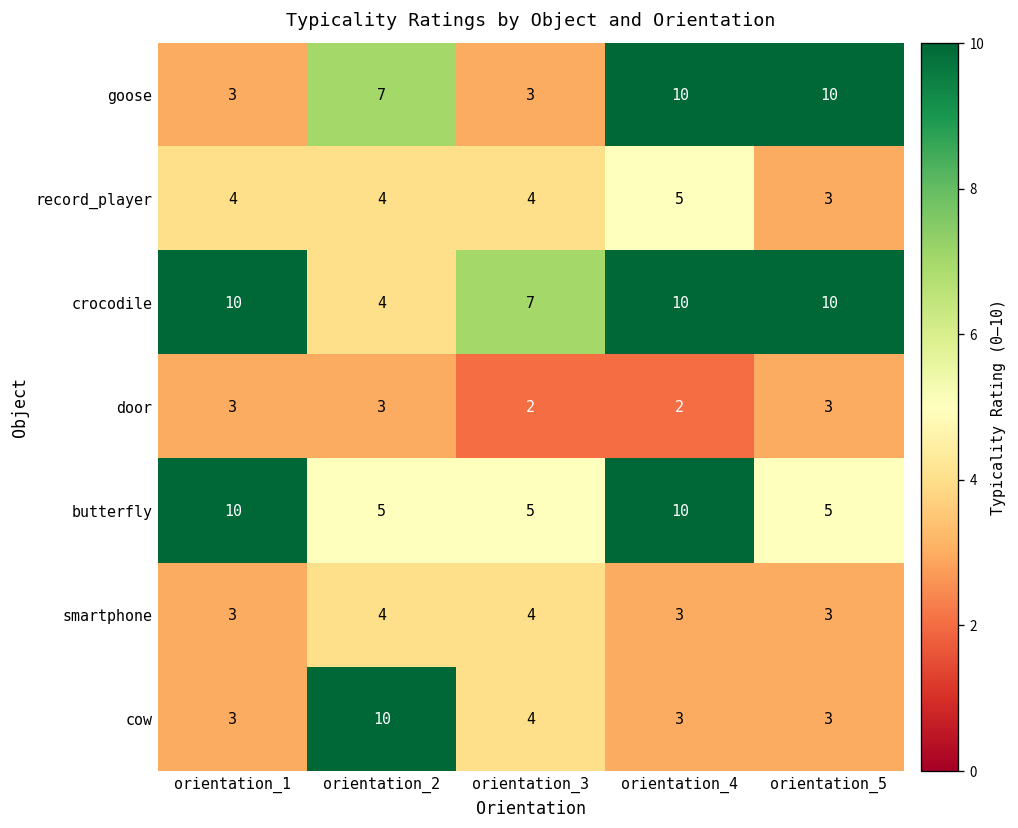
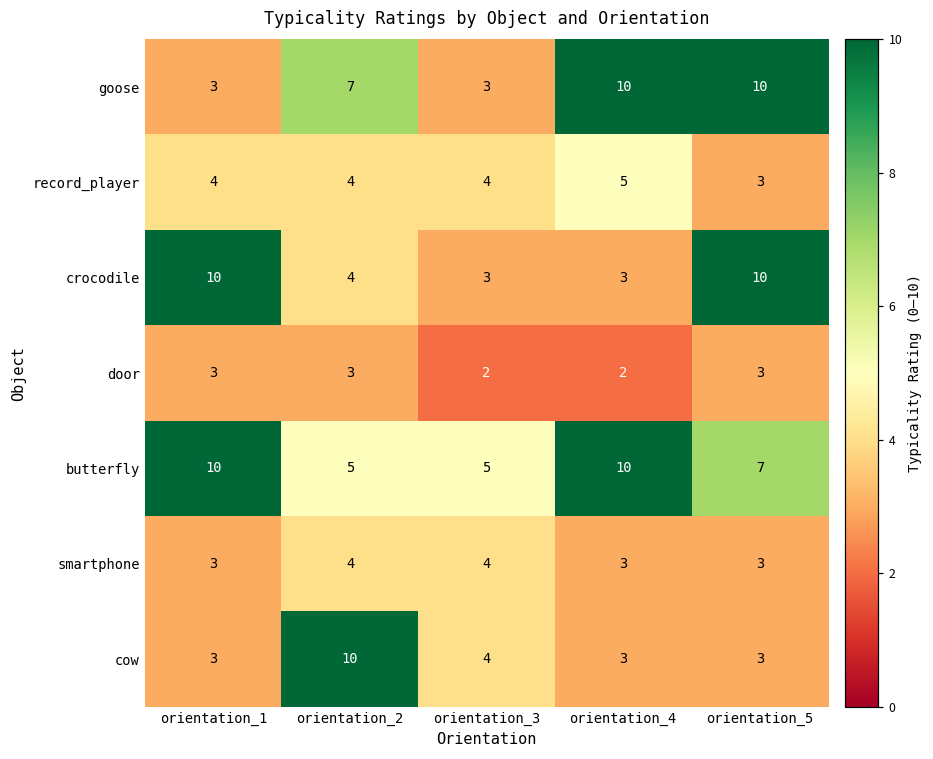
  {
    "goose": {
      "orientation_1": 3,
      "orientation_2": 7,
      "orientation_3": 3,
      "orientation_4": 10,
      "orientation_5": 10
    },
    "record_player": {
      "orientation_1": 4,
      "orientation_2": 4,
      "orientation_3": 4,
      "orientation_4": 5,
      "orientation_5": 3
    },
    "crocodile": {
      "orientation_1": 10,
      "orientation_2": 4,
-     "orientation_3": 7,
-     "orientation_4": 10,
+     "orientation_3": 3,
+     "orientation_4": 3,
      "orientation_5": 10
    },
    "door": {
      "orientation_1": 3,
      "orientation_2": 3,
      "orientation_3": 2,
      "orientation_4": 2,
      "orientation_5": 3
    },
    "butterfly": {
      "orientation_1": 10,
      "orientation_2": 5,
      "orientation_3": 5,
      "orientation_4": 10,
-     "orientation_5": 5
+     "orientation_5": 7
    },
    "smartphone": {
      "orientation_1": 3,
      "orientation_2": 4,
      "orientation_3": 4,
      "orientation_4": 3,
      "orientation_5": 3
    },
    "cow": {
      "orientation_1": 3,
      "orientation_2": 10,
      "orientation_3": 4,
      "orientation_4": 3,
      "orientation_5": 3
    }
  }
